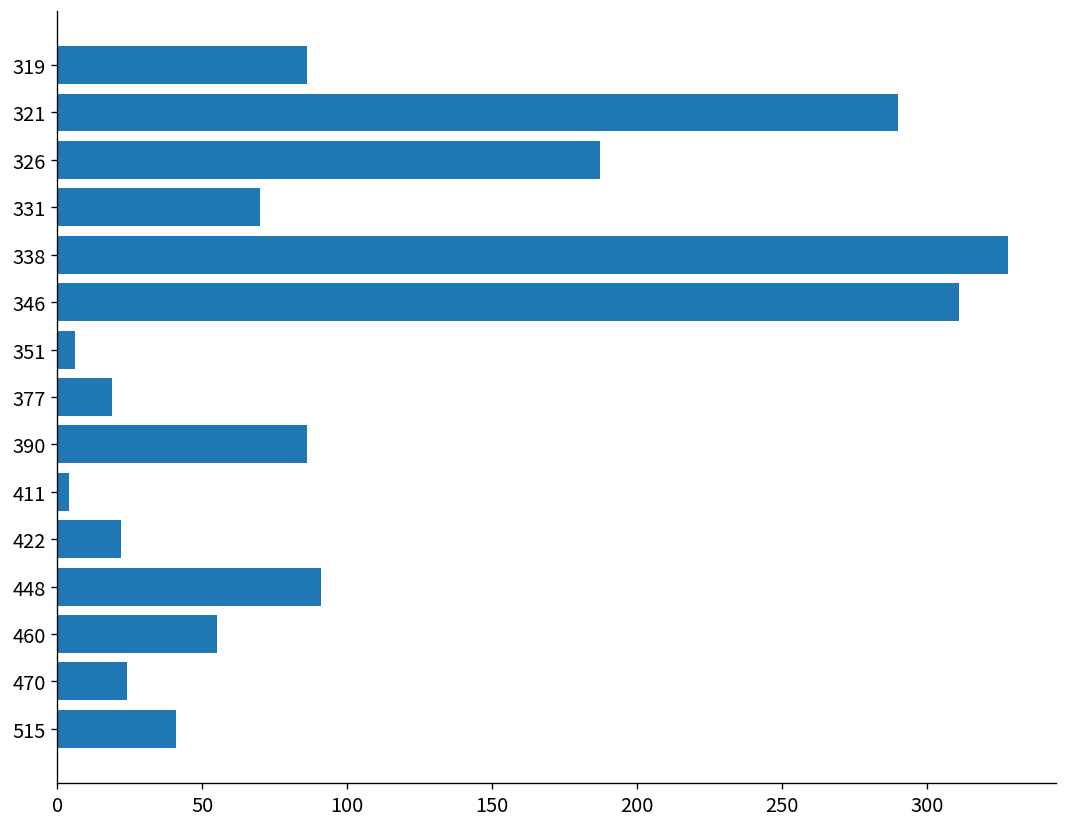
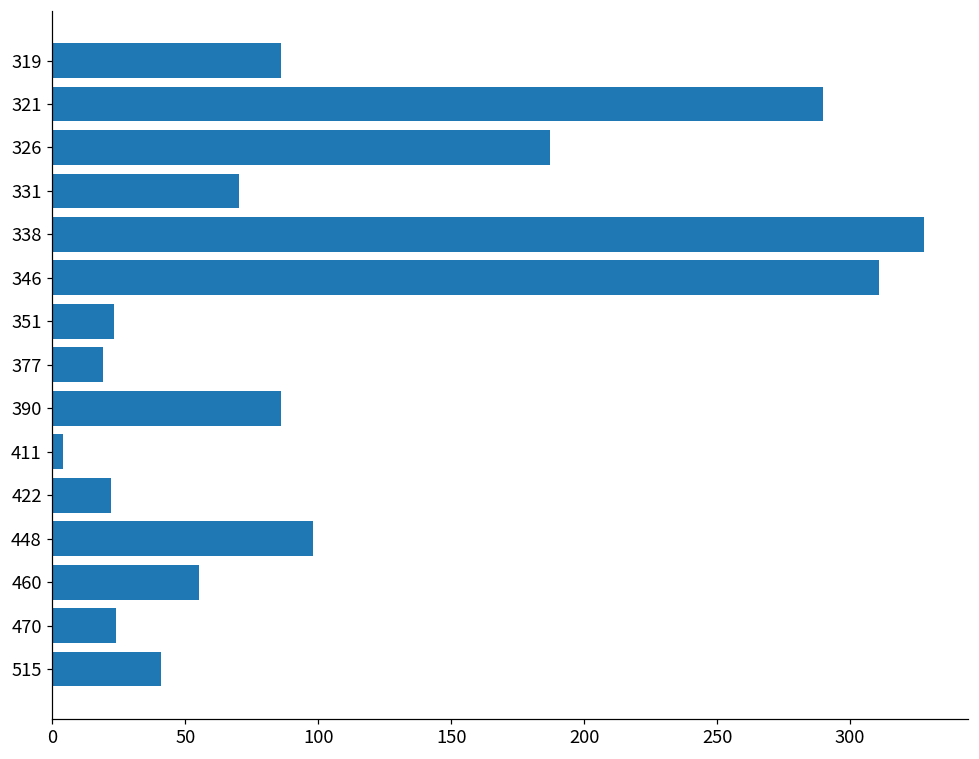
  {
    "319": 86,
    "321": 290,
    "326": 187,
    "331": 70,
    "338": 328,
    "346": 311,
-   "351": 6,
+   "351": 23,
    "377": 19,
    "390": 86,
    "411": 4,
    "422": 22,
-   "448": 91,
+   "448": 98,
    "460": 55,
    "470": 24,
    "515": 41
  }
